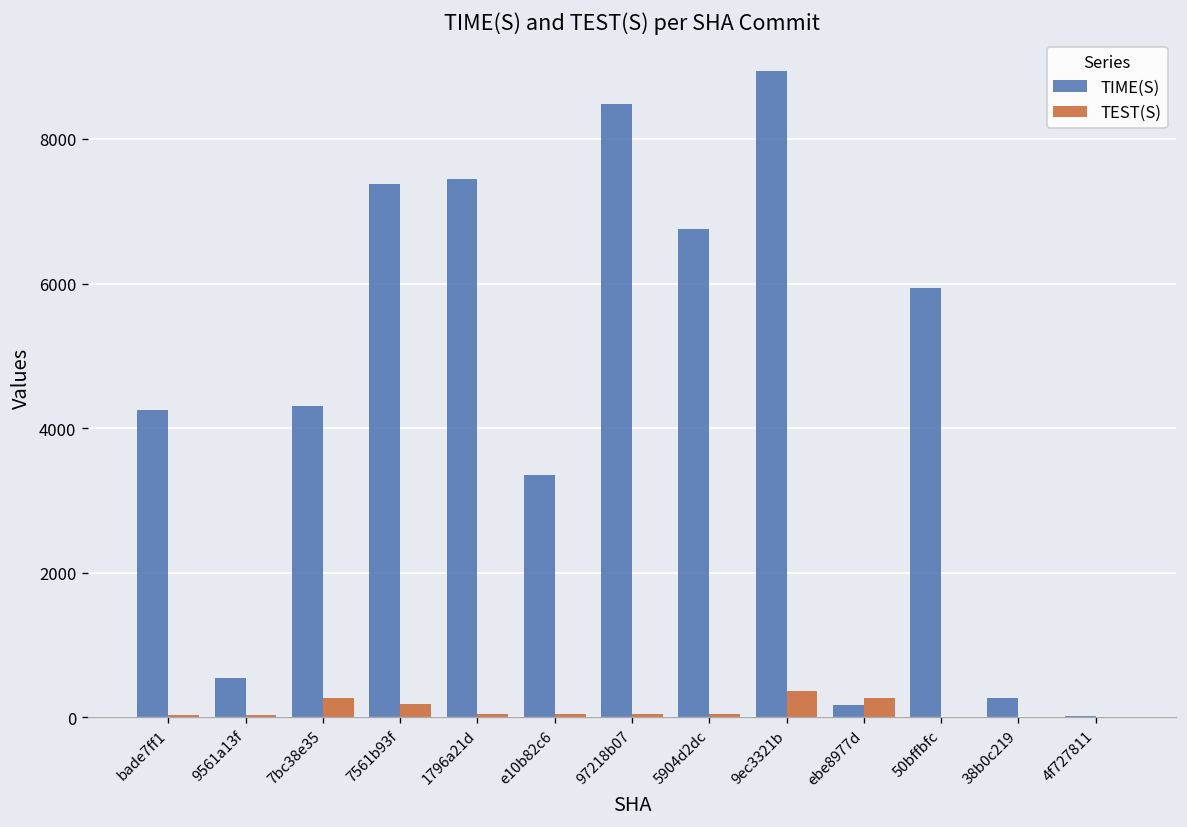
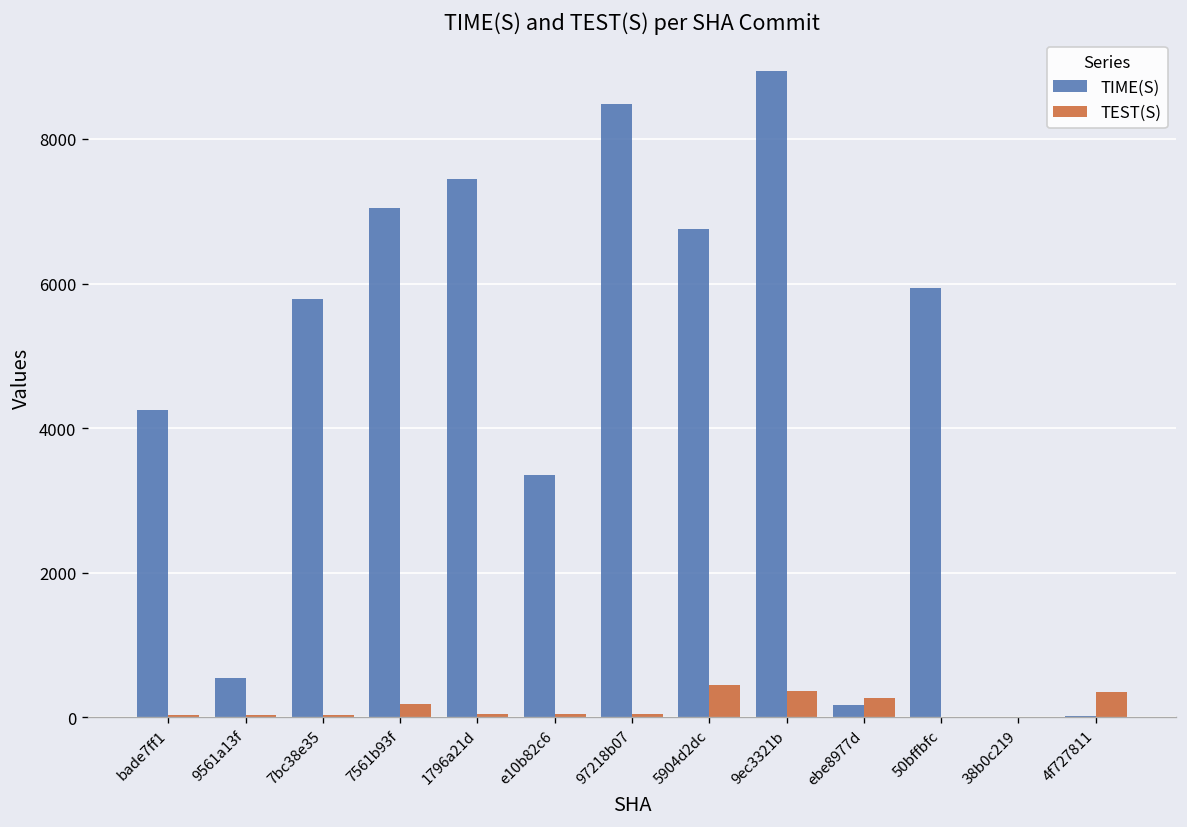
  {
    "TIME(S)": {
      "bade7ff1": 4200,
      "9561a13f": 500,
-     "7bc38e35": 4300,
-     "7561b93f": 7400,
+     "7bc38e35": 5800,
+     "7561b93f": 7000,
      "1796a21d": 7400,
      "e10b82c6": 3400,
      "97218b07": 8500,
      "5904d2dc": 6800,
      "9ec3321b": 8900,
      "ebe8977d": 200,
      "50bffbfc": 5900,
-     "38b0c219": 300
+     "38b0c219": 0
    },
    "TEST(S)": {
-     "7bc38e35": 300,
+     "7bc38e35": 0,
      "7561b93f": 200,
-     "5904d2dc": 0,
+     "5904d2dc": 400,
      "9ec3321b": 400,
      "ebe8977d": 300,
-     "4f727811": 0
+     "4f727811": 400
    }
  }
